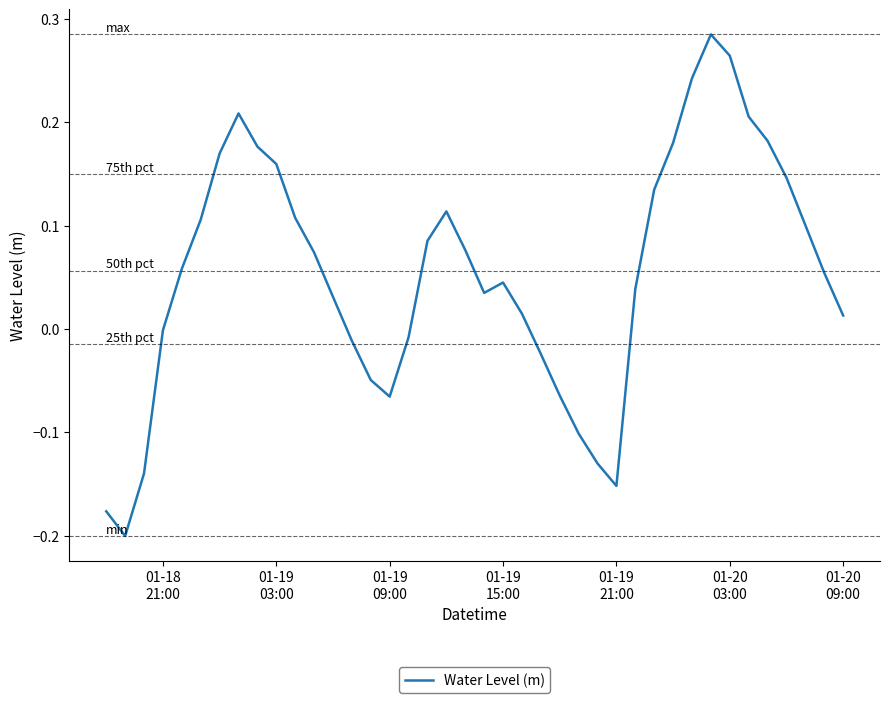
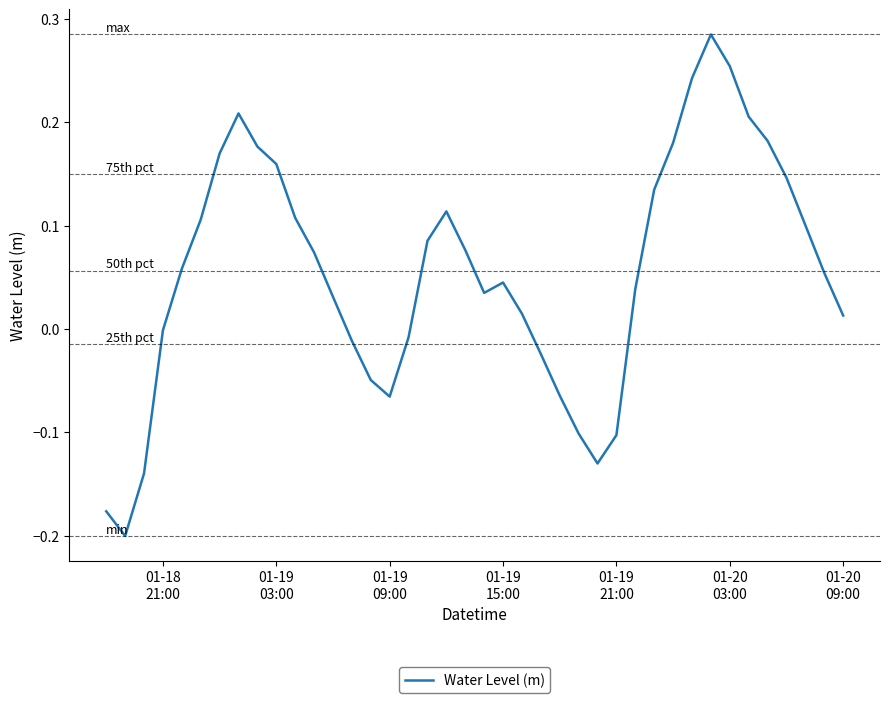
  {
    "01-19 03:00": 0.160,
    "01-19 09:00": -0.065,
    "01-19 15:00": 0.045,
-   "01-19 21:00": -0.152,
-   "01-20 03:00": 0.264,
+   "01-19 21:00": -0.103,
+   "01-20 03:00": 0.254,
    "01-20 09:00": 0.013
  }
